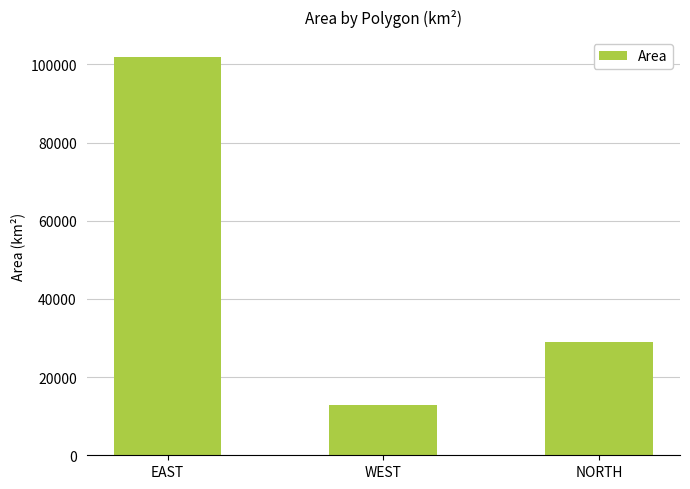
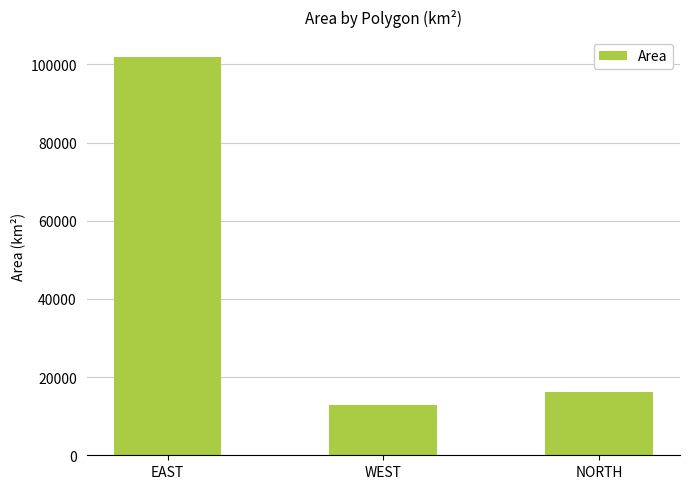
  {
    "EAST": 102000,
    "WEST": 13000,
-   "NORTH": 29000
+   "NORTH": 16000
  }
